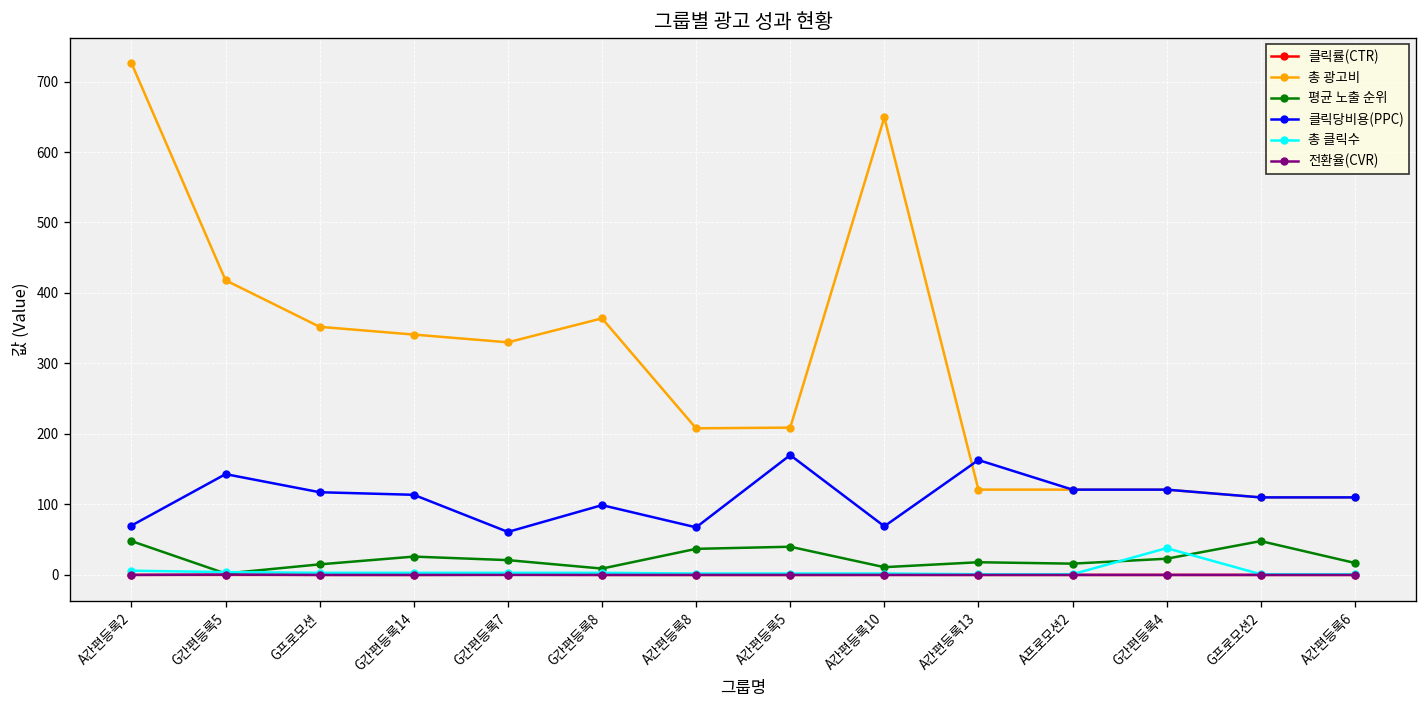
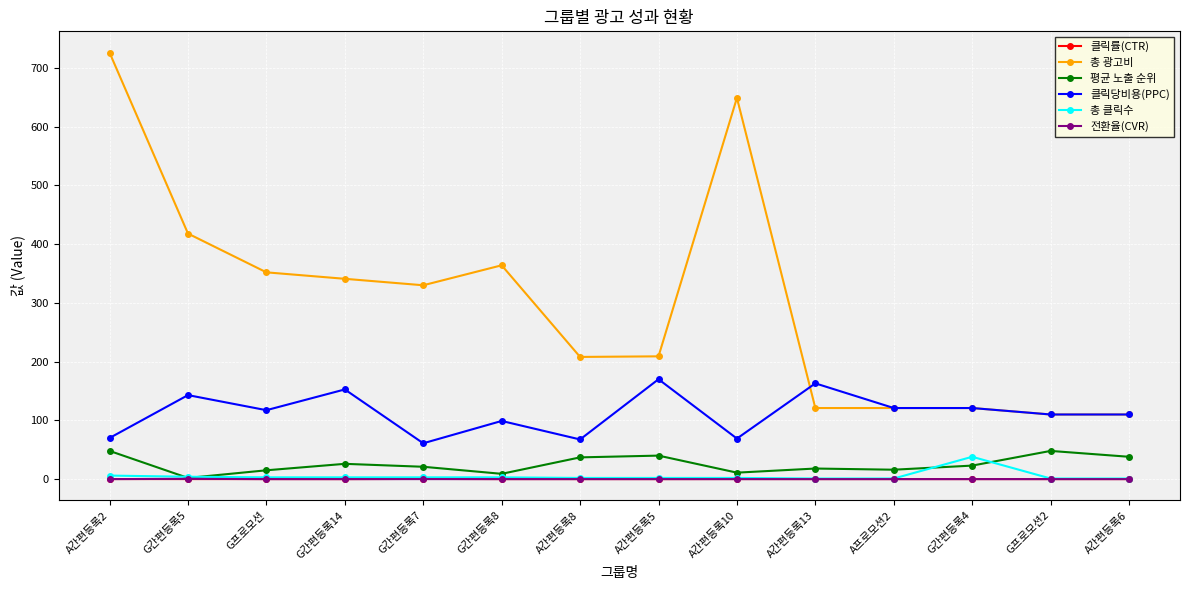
  {
    "전환율(CVR)": {
      "A간편등록2": 0,
      "G간편등록4": 0
    },
    "총 광고비": {
      "A간편등록2": 730,
      "G간편등록5": 420,
      "G프로모션": 350,
      "G간편등록14": 340,
      "G간편등록7": 330,
      "G간편등록8": 360,
      "A간편등록8": 210,
      "A간편등록5": 210,
      "A간편등록10": 650,
      "A간편등록13": 120
    },
    "평균 노출 순위": {
      "A간편등록2": 50,
      "G프로모션": 20,
      "G간편등록14": 30,
      "G간편등록7": 20,
      "G간편등록8": 10,
      "A간편등록8": 40,
      "A간편등록5": 40,
      "A간편등록10": 10,
      "A간편등록13": 20,
      "A프로모션2": 20,
      "G간편등록4": 20,
      "G프로모션2": 50,
-     "A간편등록6": 20
+     "A간편등록6": 40
    },
    "클릭당비용(PPC)": {
      "A간편등록2": 70,
      "G간편등록5": 140,
      "G프로모션": 120,
-     "G간편등록14": 110,
+     "G간편등록14": 150,
      "G간편등록7": 60,
      "G간편등록8": 100,
      "A간편등록8": 70,
      "A간편등록5": 170,
      "A간편등록10": 70,
      "A간편등록13": 160
    },
    "총 클릭수": {
      "A간편등록2": 10,
      "G간편등록4": 40
    }
  }
